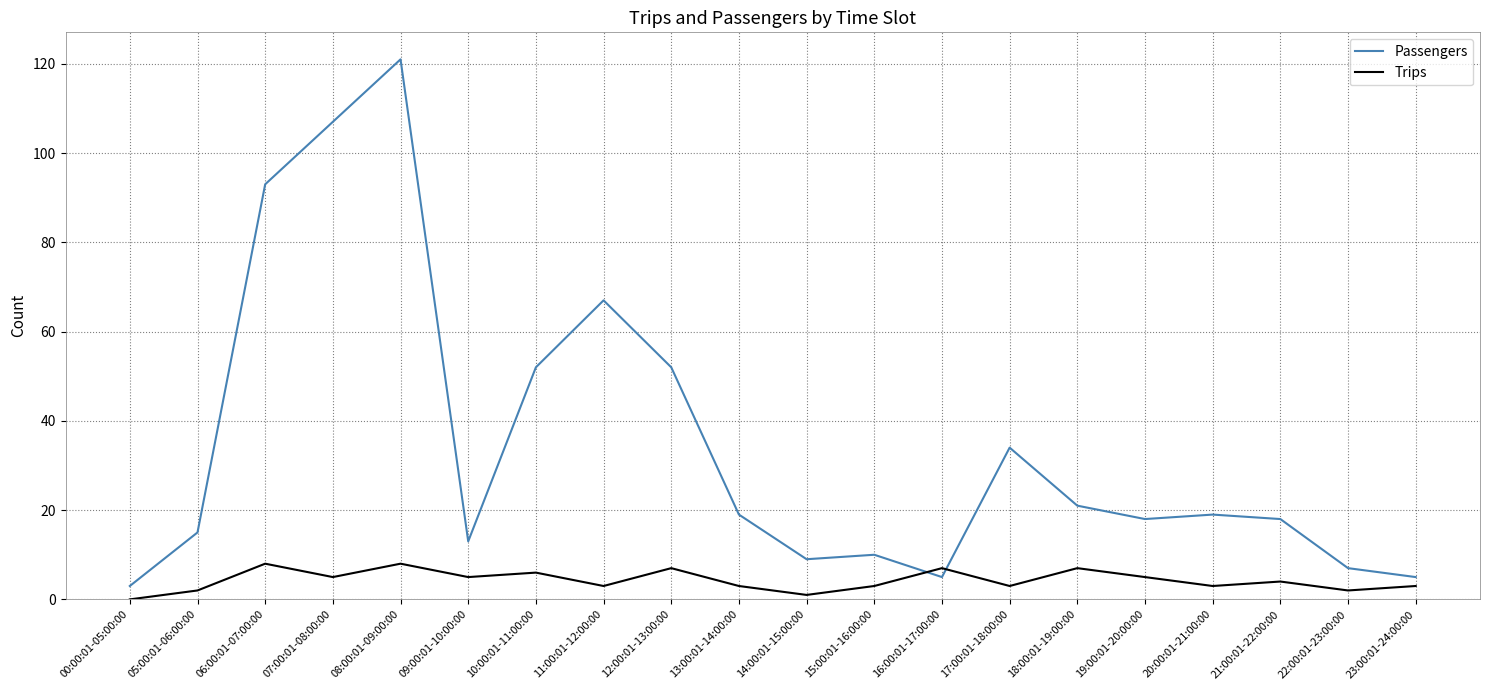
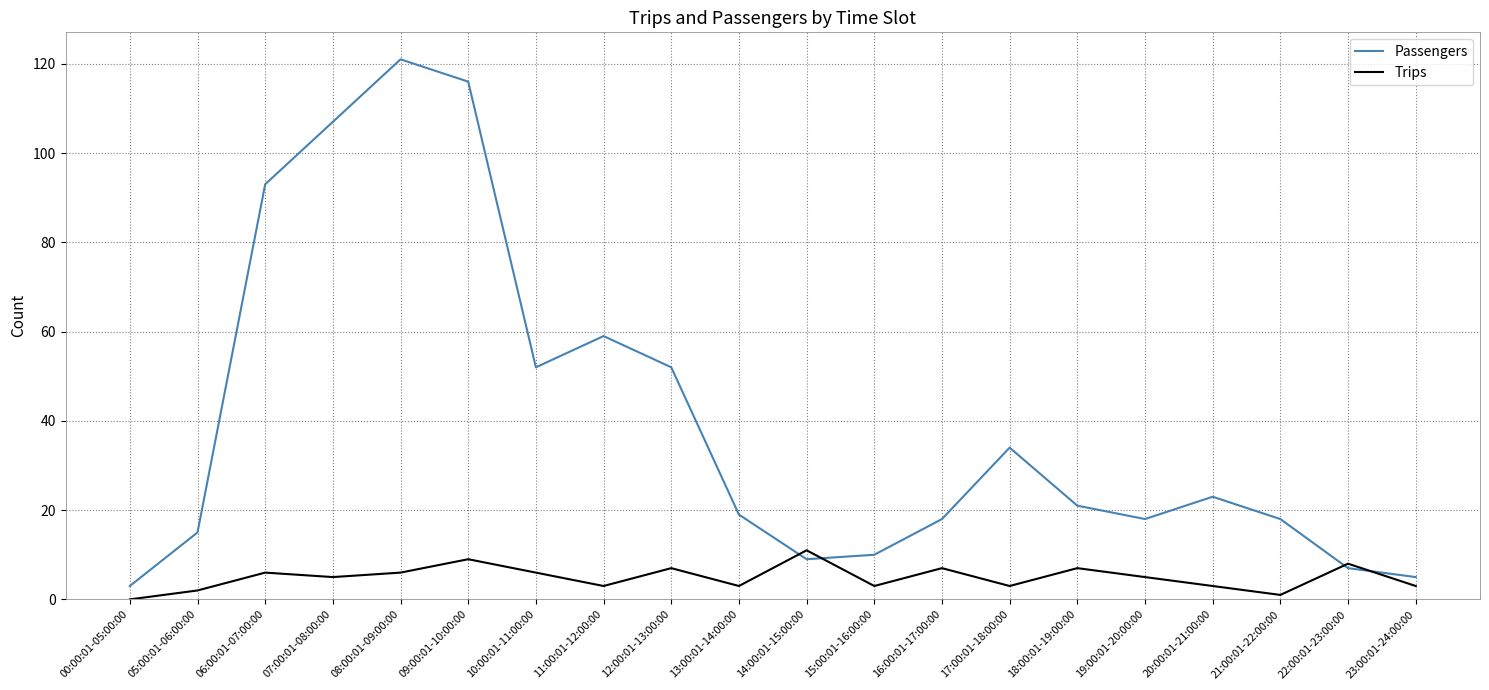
  {
    "Passengers": {
      "00:00:01-05:00:00": 3,
      "05:00:01-06:00:00": 15,
      "06:00:01-07:00:00": 93,
      "07:00:01-08:00:00": 107,
      "08:00:01-09:00:00": 121,
-     "09:00:01-10:00:00": 13,
+     "09:00:01-10:00:00": 116,
      "10:00:01-11:00:00": 52,
-     "11:00:01-12:00:00": 67,
+     "11:00:01-12:00:00": 59,
      "12:00:01-13:00:00": 52,
      "13:00:01-14:00:00": 19,
      "14:00:01-15:00:00": 9,
      "15:00:01-16:00:00": 10,
-     "16:00:01-17:00:00": 5,
+     "16:00:01-17:00:00": 18,
      "17:00:01-18:00:00": 34,
      "18:00:01-19:00:00": 21,
      "19:00:01-20:00:00": 18,
-     "20:00:01-21:00:00": 19,
+     "20:00:01-21:00:00": 23,
      "21:00:01-22:00:00": 18,
      "22:00:01-23:00:00": 7,
      "23:00:01-24:00:00": 5
    },
    "Trips": {
      "00:00:01-05:00:00": 0,
      "05:00:01-06:00:00": 2,
-     "06:00:01-07:00:00": 8,
+     "06:00:01-07:00:00": 6,
      "07:00:01-08:00:00": 5,
-     "08:00:01-09:00:00": 8,
-     "09:00:01-10:00:00": 5,
+     "08:00:01-09:00:00": 6,
+     "09:00:01-10:00:00": 9,
      "10:00:01-11:00:00": 6,
      "11:00:01-12:00:00": 3,
      "12:00:01-13:00:00": 7,
      "13:00:01-14:00:00": 3,
-     "14:00:01-15:00:00": 1,
+     "14:00:01-15:00:00": 11,
      "15:00:01-16:00:00": 3,
      "16:00:01-17:00:00": 7,
      "17:00:01-18:00:00": 3,
      "18:00:01-19:00:00": 7,
      "19:00:01-20:00:00": 5,
      "20:00:01-21:00:00": 3,
-     "21:00:01-22:00:00": 4,
-     "22:00:01-23:00:00": 2,
+     "21:00:01-22:00:00": 1,
+     "22:00:01-23:00:00": 8,
      "23:00:01-24:00:00": 3
    }
  }
